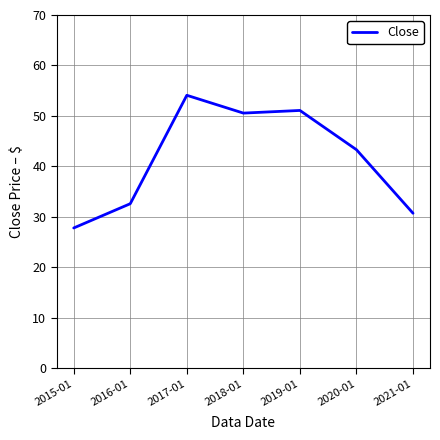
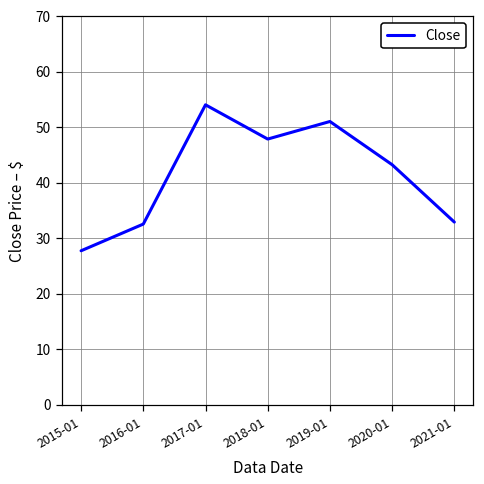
  {
    "2015-01": 28,
    "2016-01": 33,
    "2017-01": 54,
-   "2018-01": 51,
+   "2018-01": 48,
    "2019-01": 51,
    "2020-01": 43,
-   "2021-01": 31
+   "2021-01": 33
  }
